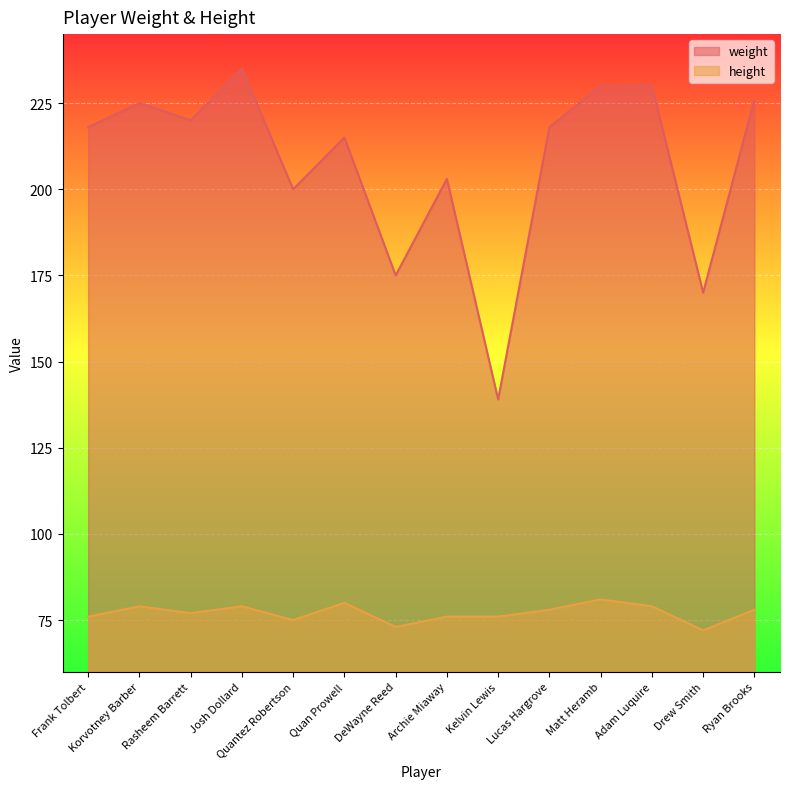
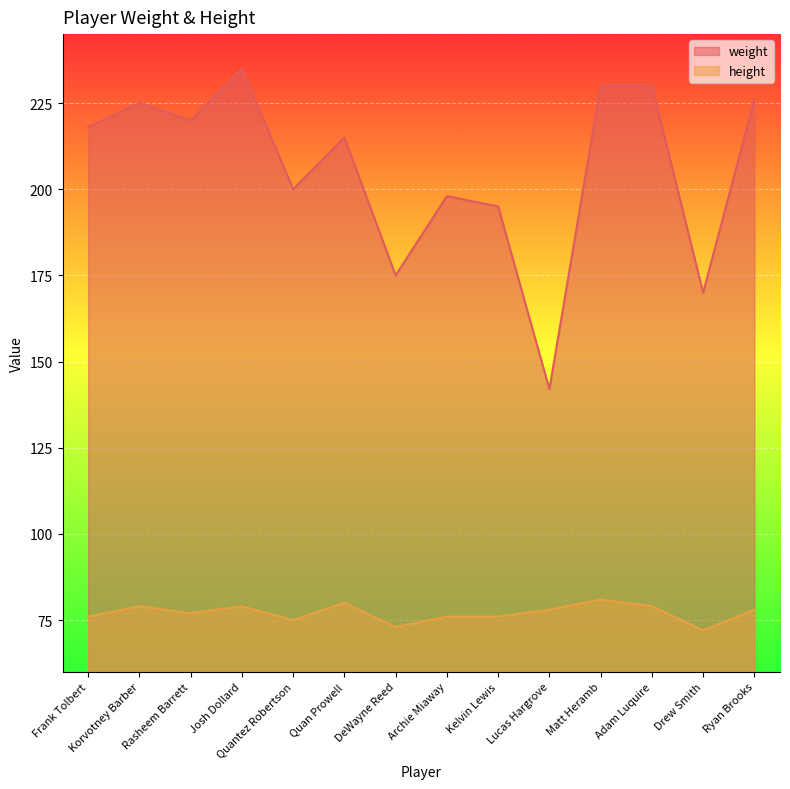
  {
    "weight": {
      "Frank Tolbert": 218,
      "Korvotney Barber": 225,
      "Rasheem Barrett": 220,
      "Josh Dollard": 235,
      "Quantez Robertson": 200,
      "Quan Prowell": 215,
      "DeWayne Reed": 175,
-     "Archie Miaway": 203,
-     "Kelvin Lewis": 139,
-     "Lucas Hargrove": 218,
+     "Archie Miaway": 198,
+     "Kelvin Lewis": 195,
+     "Lucas Hargrove": 142,
      "Matt Heramb": 230,
      "Adam Luquire": 230,
      "Drew Smith": 170,
      "Ryan Brooks": 226
    },
    "height": {
      "Frank Tolbert": 76,
      "Korvotney Barber": 79,
      "Rasheem Barrett": 77,
      "Josh Dollard": 79,
      "Quantez Robertson": 75,
      "Quan Prowell": 80,
      "DeWayne Reed": 73,
      "Archie Miaway": 76,
      "Kelvin Lewis": 76,
      "Lucas Hargrove": 78,
      "Matt Heramb": 81,
      "Adam Luquire": 79,
      "Drew Smith": 72,
      "Ryan Brooks": 78
    }
  }
